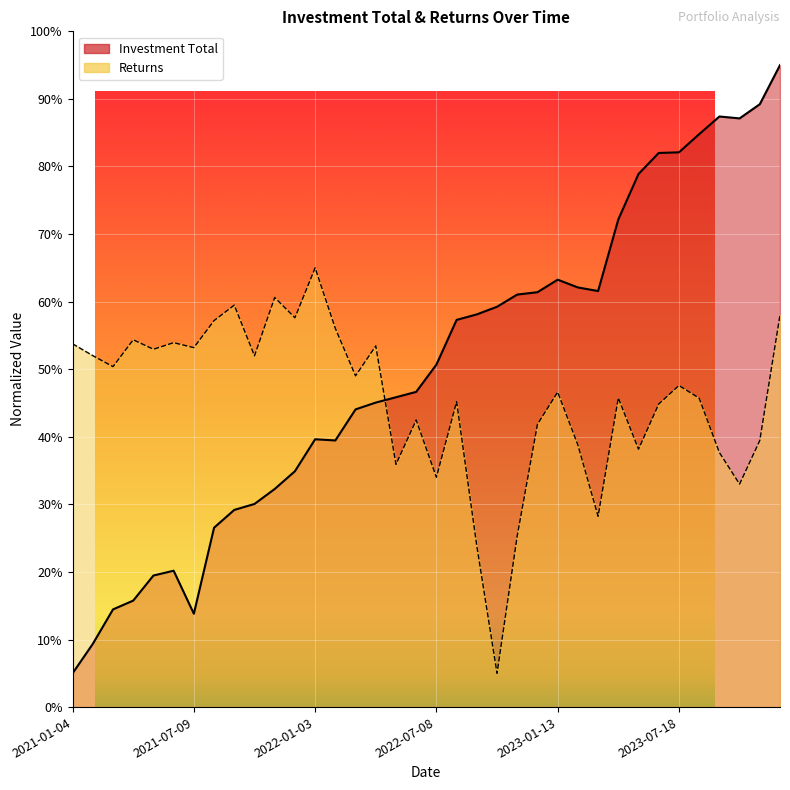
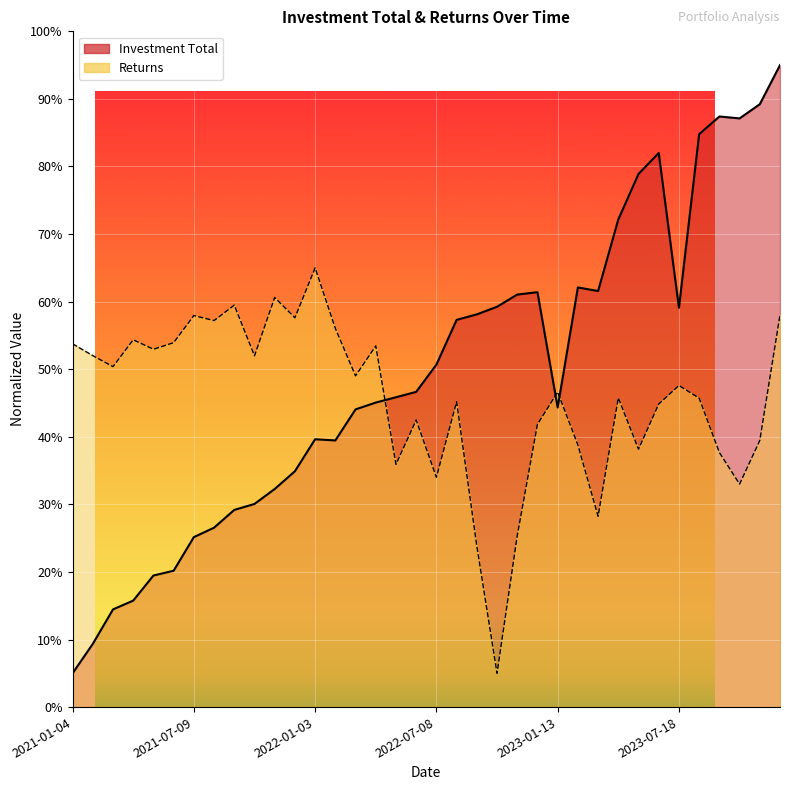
  {
    "Investment Total": {
      "2021-01-04": "5%",
-     "2021-07-09": "14%",
+     "2021-07-09": "25%",
      "2022-01-03": "40%",
      "2022-07-08": "51%",
-     "2023-01-13": "63%",
-     "2023-07-18": "82%"
+     "2023-01-13": "44%",
+     "2023-07-18": "59%"
    },
    "Returns": {
      "2021-01-04": "54%",
-     "2021-07-09": "53%",
+     "2021-07-09": "58%",
      "2022-01-03": "65%",
      "2022-07-08": "34%",
      "2023-01-13": "47%",
      "2023-07-18": "48%"
    }
  }
